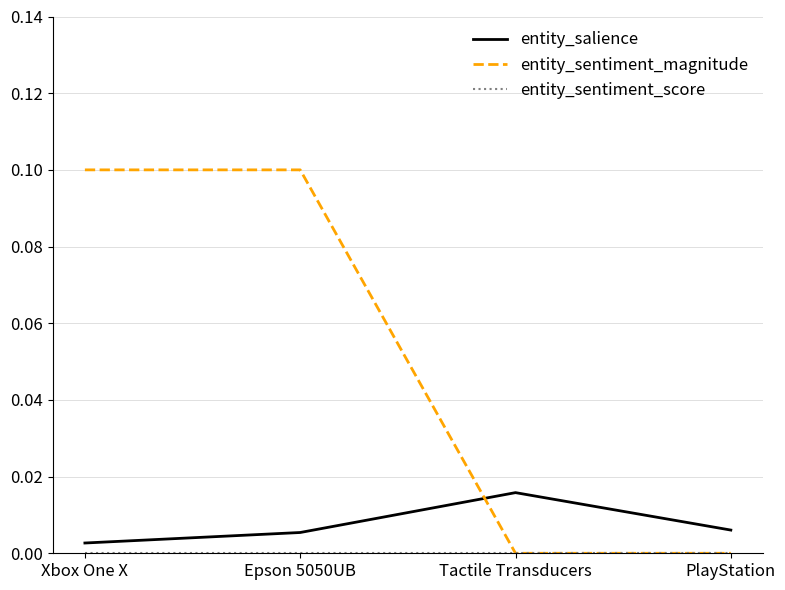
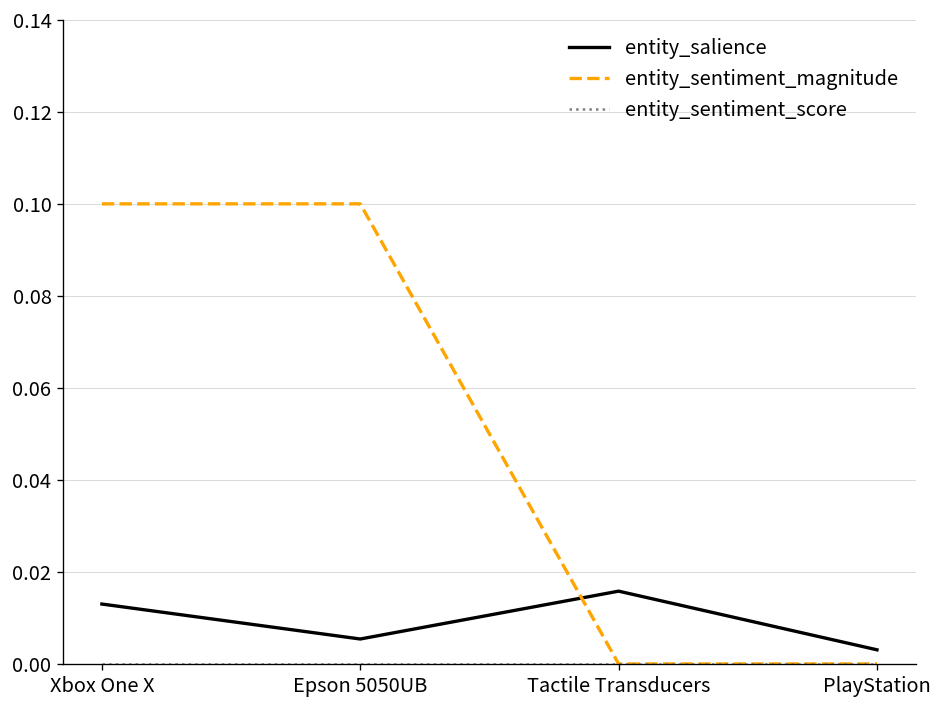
  {
    "entity_salience": {
-     "Xbox One X": 0.003,
+     "Xbox One X": 0.013,
      "Epson 5050UB": 0.005,
      "Tactile Transducers": 0.016,
-     "PlayStation": 0.006
+     "PlayStation": 0.003
    },
    "entity_sentiment_magnitude": {
      "Xbox One X": 0.100,
      "Epson 5050UB": 0.100
    },
    "entity_sentiment_score": {
      "Xbox One X": 0.000,
      "Epson 5050UB": 0.000
    }
  }
